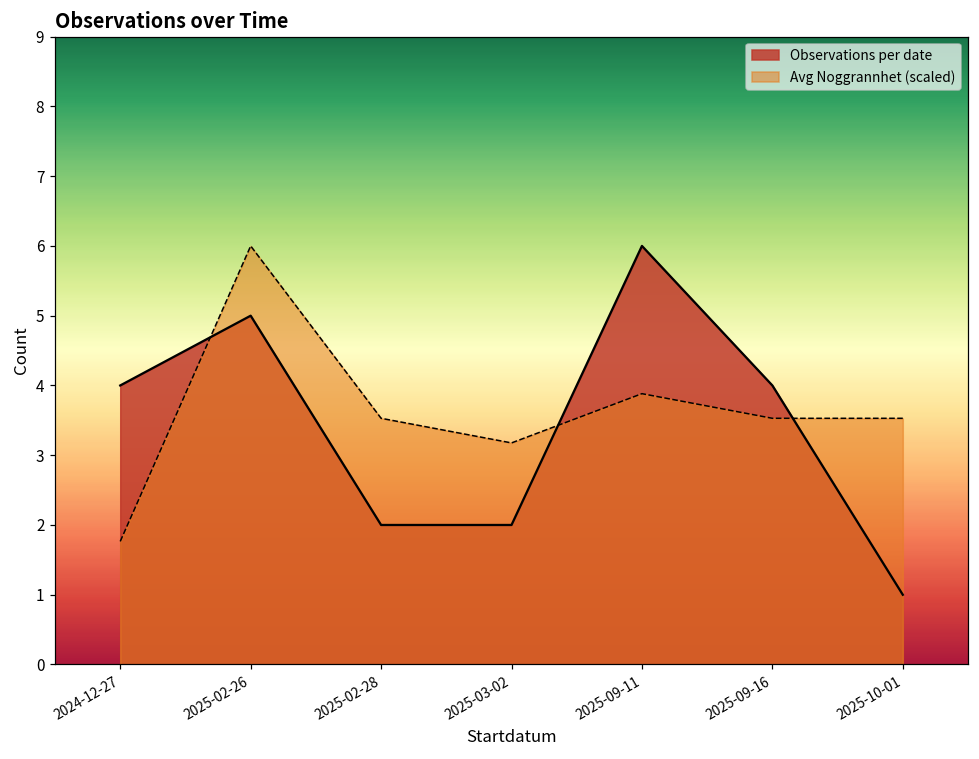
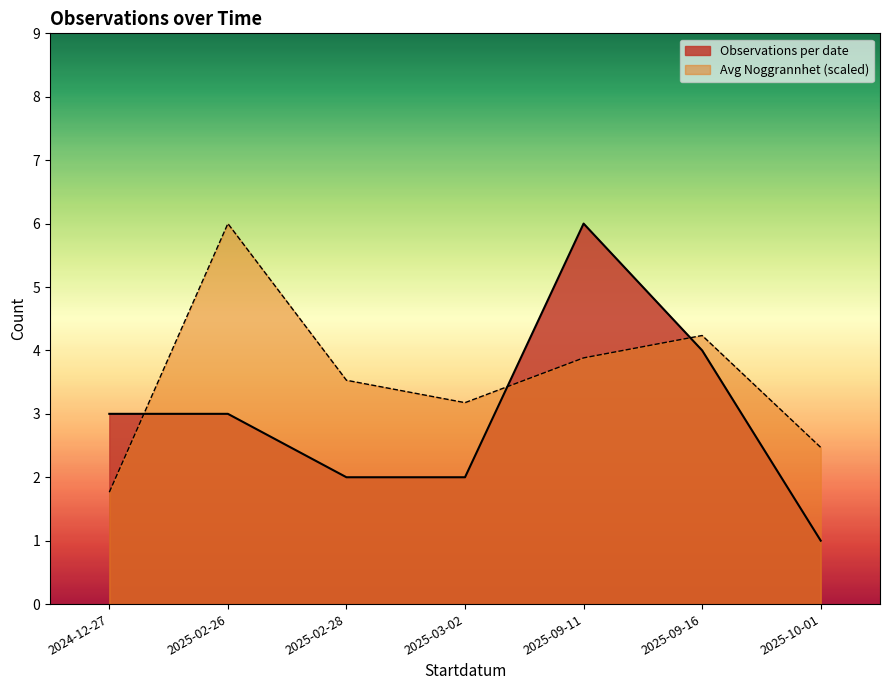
  {
    "Observations per date": {
-     "2024-12-27": 4,
-     "2025-02-26": 5,
+     "2024-12-27": 3,
+     "2025-02-26": 3,
      "2025-02-28": 2,
      "2025-03-02": 2,
      "2025-09-11": 6,
      "2025-09-16": 4,
      "2025-10-01": 1
    },
    "Avg Noggrannhet (scaled)": {
      "2024-12-27": 1.8,
      "2025-02-26": 6.0,
      "2025-02-28": 3.5,
      "2025-03-02": 3.2,
      "2025-09-11": 3.9,
-     "2025-09-16": 3.5,
-     "2025-10-01": 3.5
+     "2025-09-16": 4.2,
+     "2025-10-01": 2.5
    }
  }
